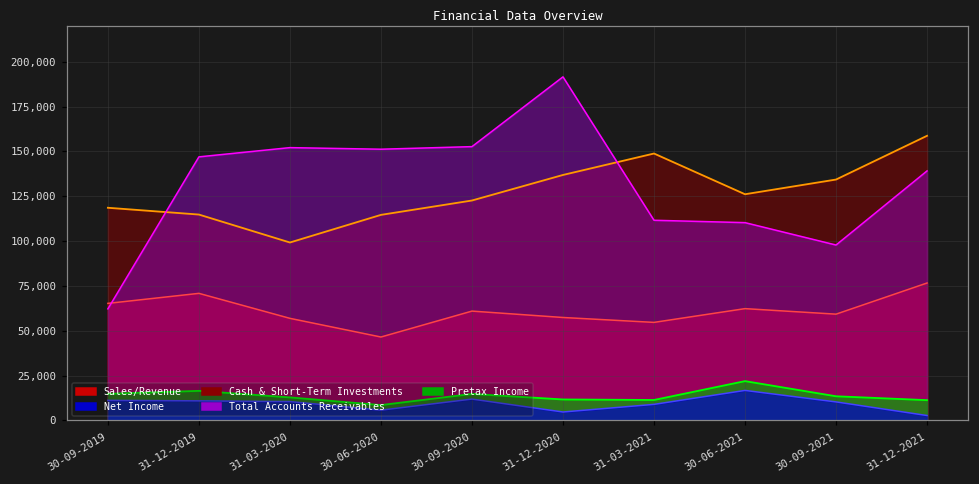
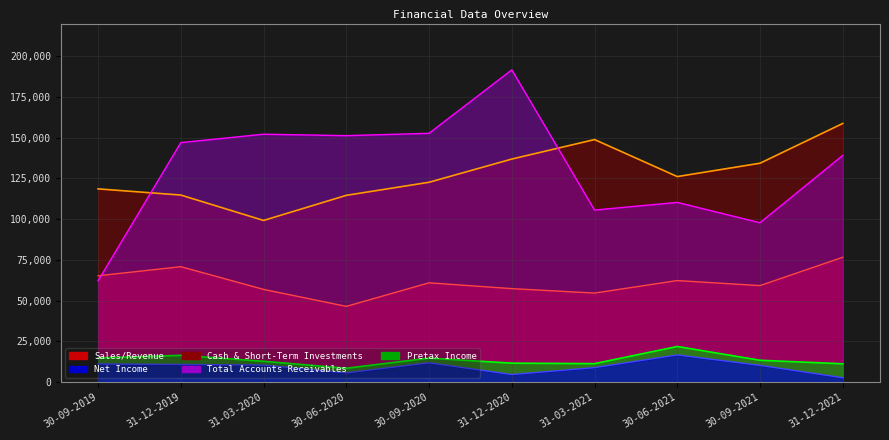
  {
    "Sales/Revenue": {
      "30-09-2019": "65,000",
      "31-12-2019": "71,000",
      "31-03-2020": "57,000",
      "30-06-2020": "47,000",
      "30-09-2020": "61,000",
      "31-12-2020": "57,000",
      "31-03-2021": "55,000",
      "30-06-2021": "62,000",
      "30-09-2021": "59,000",
      "31-12-2021": "77,000"
    },
    "Cash & Short-Term Investments": {
      "30-09-2019": "119,000",
      "31-12-2019": "115,000",
      "31-03-2020": "99,000",
      "30-06-2020": "115,000",
      "30-09-2020": "123,000",
      "31-12-2020": "137,000",
      "31-03-2021": "149,000",
      "30-06-2021": "126,000",
      "30-09-2021": "134,000",
      "31-12-2021": "159,000"
    },
    "Total Accounts Receivables": {
      "30-09-2019": "62,000",
      "31-12-2019": "147,000",
      "31-03-2020": "152,000",
      "30-06-2020": "151,000",
      "30-09-2020": "153,000",
      "31-12-2020": "192,000",
-     "31-03-2021": "112,000",
+     "31-03-2021": "106,000",
      "30-06-2021": "110,000",
      "30-09-2021": "98,000",
      "31-12-2021": "139,000"
    },
    "Pretax Income": {
      "31-12-2020": "12,000",
      "31-03-2021": "11,000",
      "30-06-2021": "22,000",
      "30-09-2021": "13,000",
      "31-12-2021": "11,000"
    },
    "Net Income": {
      "31-12-2020": "5,000",
      "31-03-2021": "9,000",
      "30-06-2021": "17,000",
      "30-09-2021": "10,000",
      "31-12-2021": "3,000"
    }
  }
